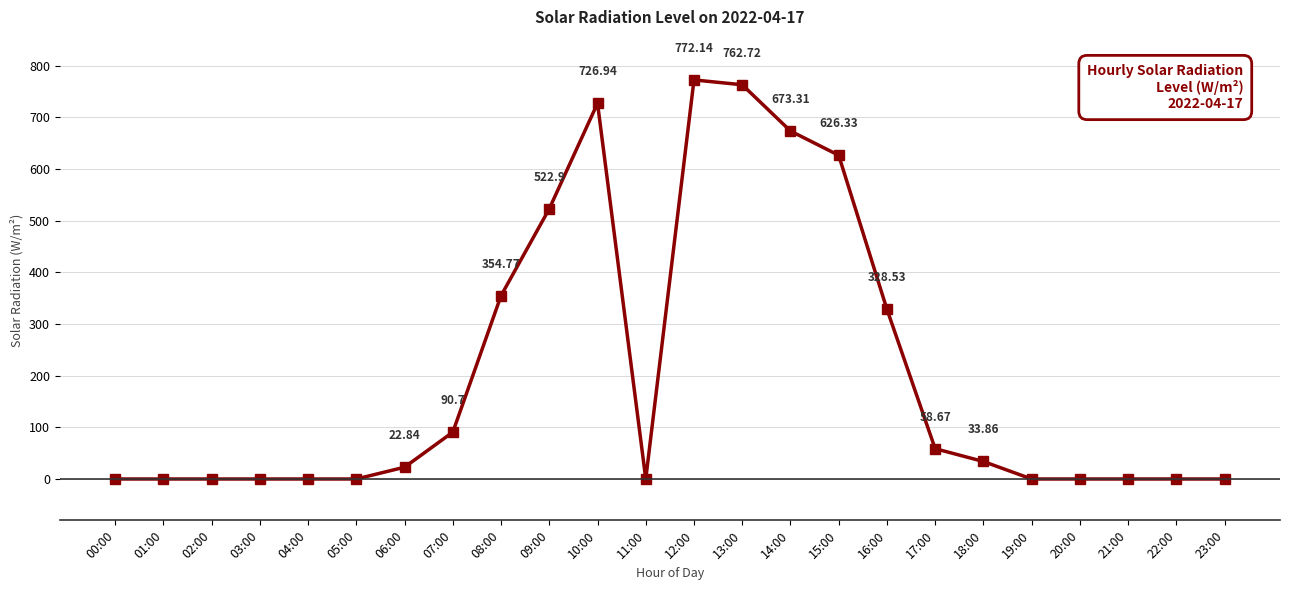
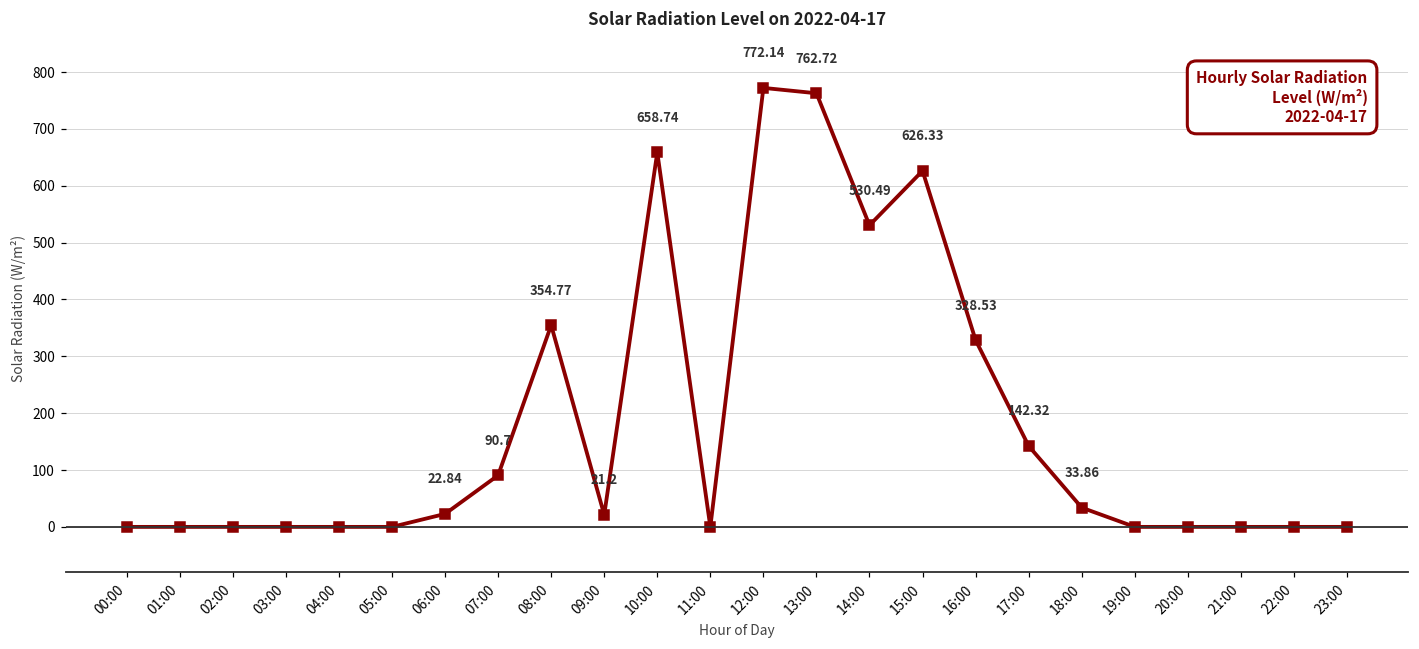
  {
    "06:00": 22.84,
    "07:00": 90.7,
    "08:00": 354.77,
-   "09:00": 522.9,
-   "10:00": 726.94,
+   "09:00": 21.2,
+   "10:00": 658.74,
    "13:00": 762.72,
-   "14:00": 673.31,
+   "14:00": 530.49,
    "15:00": 626.33,
    "16:00": 328.53,
-   "17:00": 58.67,
+   "17:00": 142.32,
    "18:00": 33.86
  }
